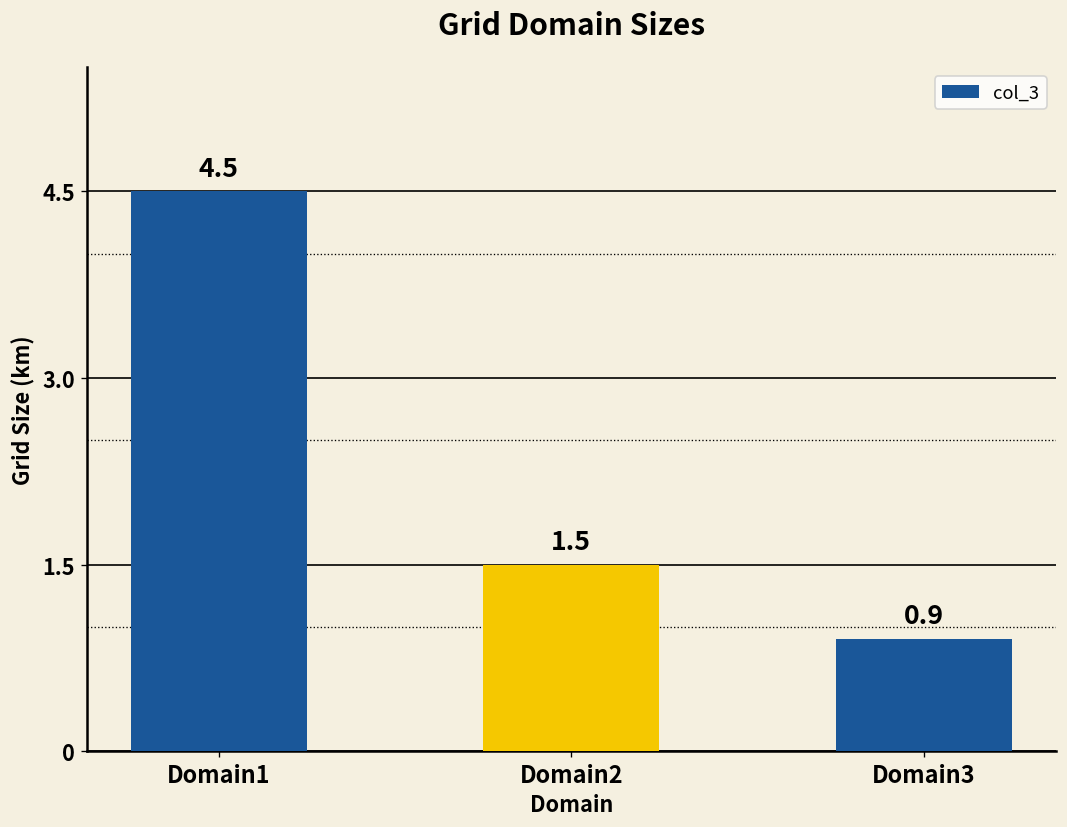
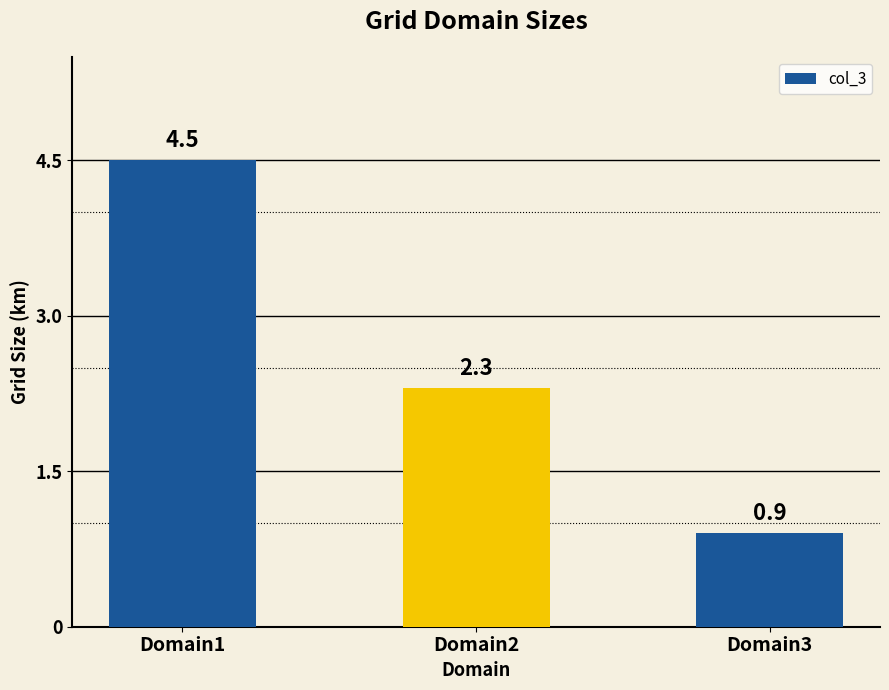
  {
    "Domain1": 4.5,
-   "Domain2": 1.5,
+   "Domain2": 2.3,
    "Domain3": 0.9
  }
